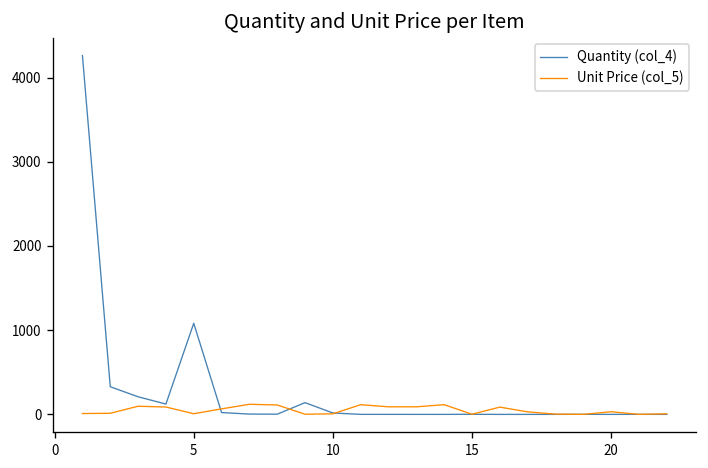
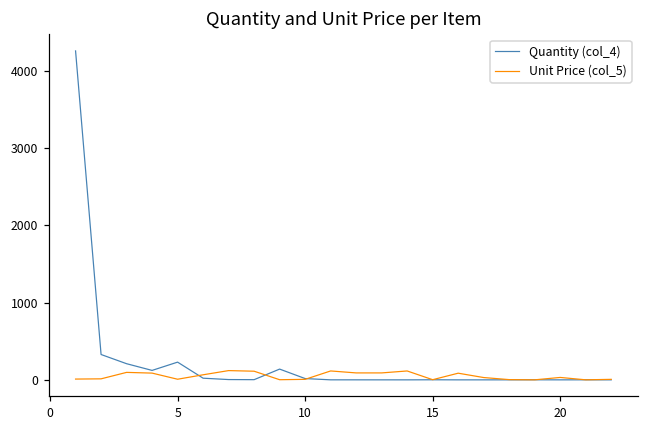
  {
    "Quantity (col_4)": {
-     "5": 1100
+     "5": 200
    },
    "Unit Price (col_5)": {
      "5": 0
    }
  }
